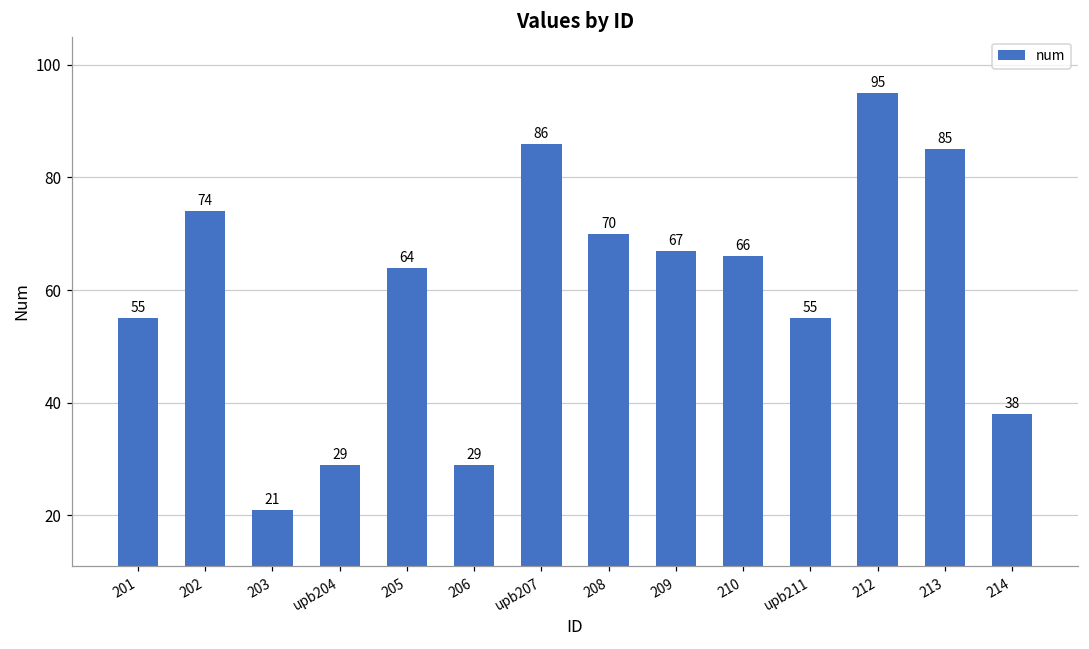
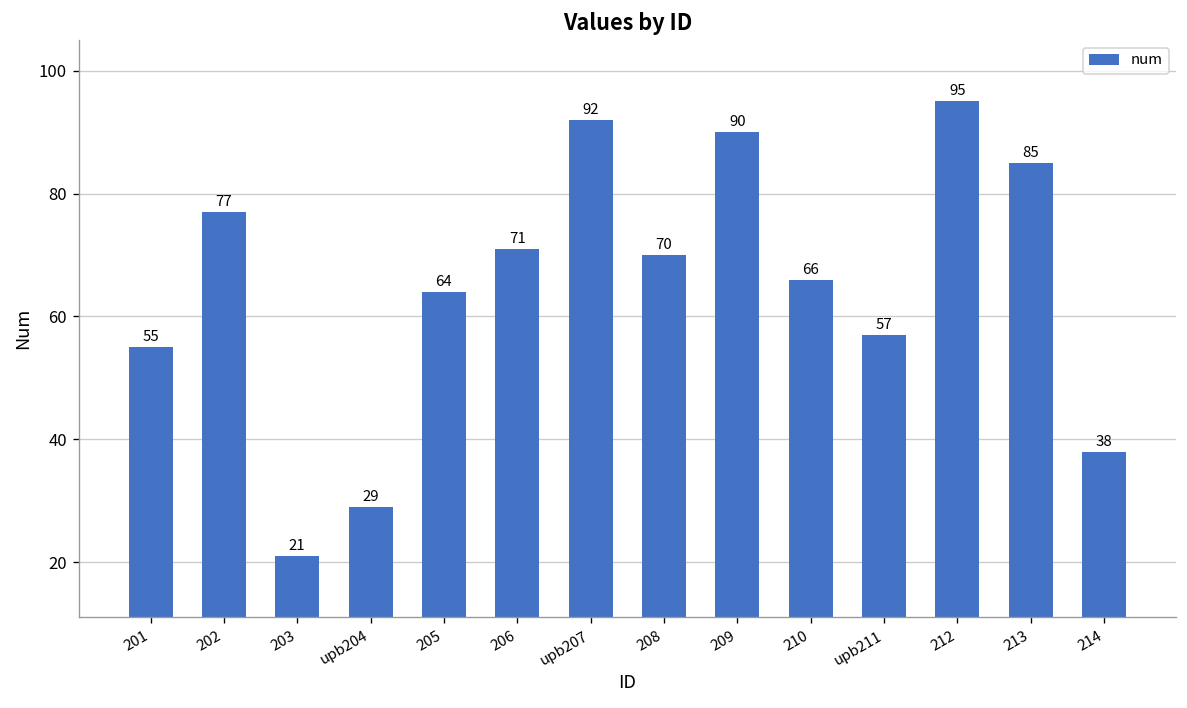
  {
    "201": 55,
-   "202": 74,
+   "202": 77,
    "203": 21,
    "upb204": 29,
    "205": 64,
-   "206": 29,
-   "upb207": 86,
+   "206": 71,
+   "upb207": 92,
    "208": 70,
-   "209": 67,
+   "209": 90,
    "210": 66,
-   "upb211": 55,
+   "upb211": 57,
    "212": 95,
    "213": 85,
    "214": 38
  }
